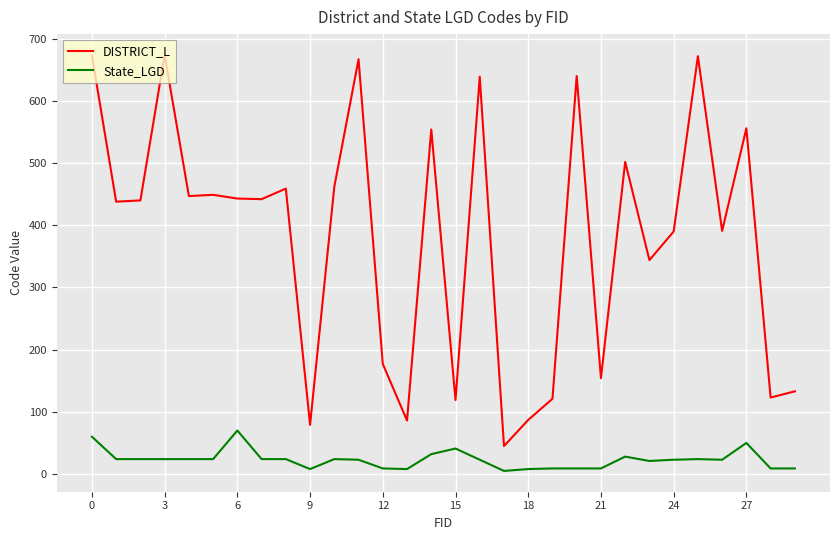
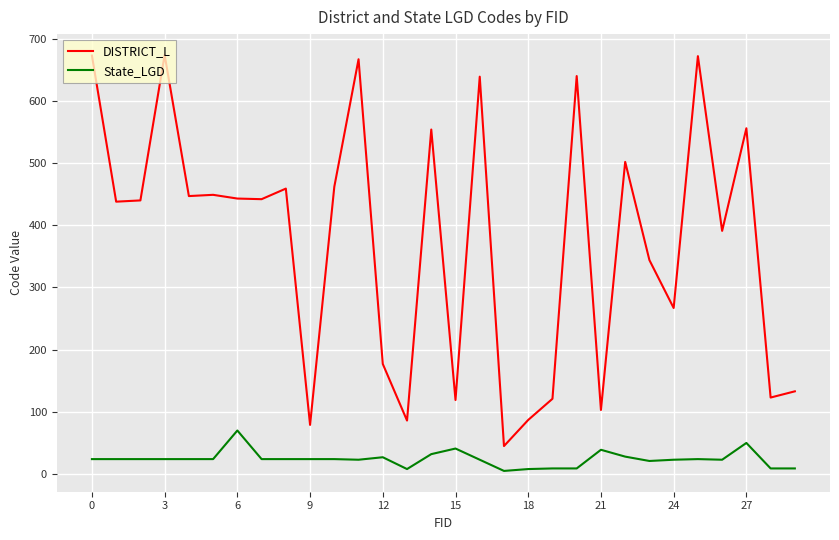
  {
    "DISTRICT_L": {
      "6": 440,
      "9": 80,
      "12": 180,
      "15": 120,
      "18": 90,
-     "21": 150,
-     "24": 390,
+     "21": 100,
+     "24": 270,
      "27": 560
    },
    "State_LGD": {
-     "0": 60,
+     "0": 20,
      "3": 20,
      "6": 70,
-     "9": 10,
-     "12": 10,
+     "9": 20,
+     "12": 30,
      "15": 40,
      "18": 10,
-     "21": 10,
+     "21": 40,
      "24": 20,
      "27": 50
    }
  }
